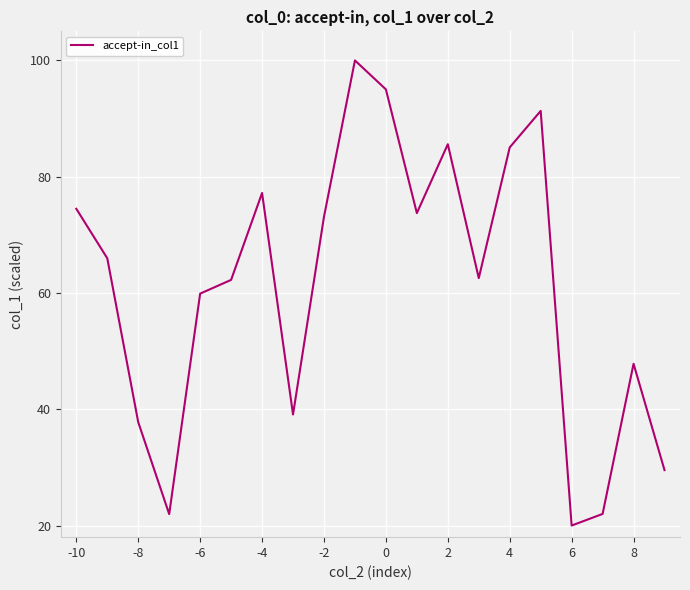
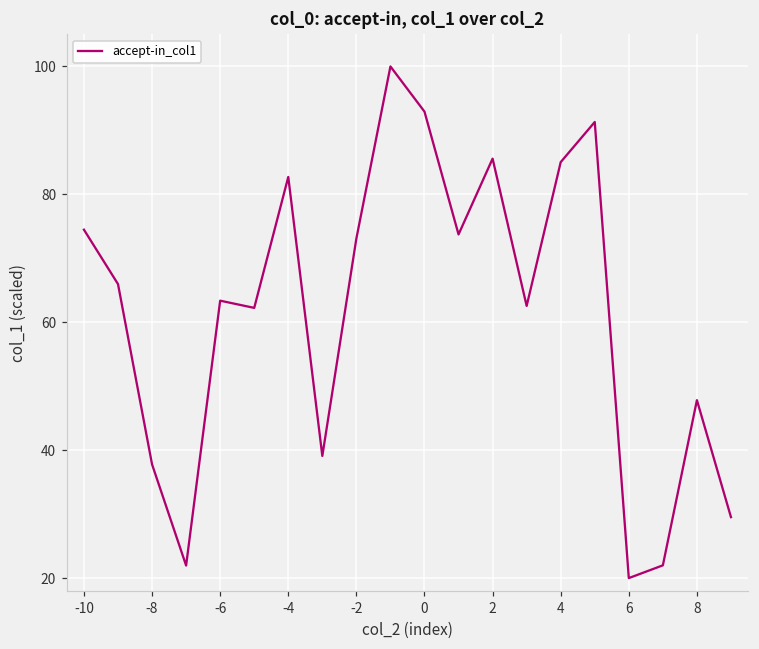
  {
    "-10": 74,
    "-8": 38,
-   "-6": 60,
-   "-4": 77,
+   "-6": 63,
+   "-4": 83,
    "-2": 73,
-   "0": 95,
+   "0": 93,
    "2": 86,
    "4": 85,
    "6": 20,
    "8": 48
  }
